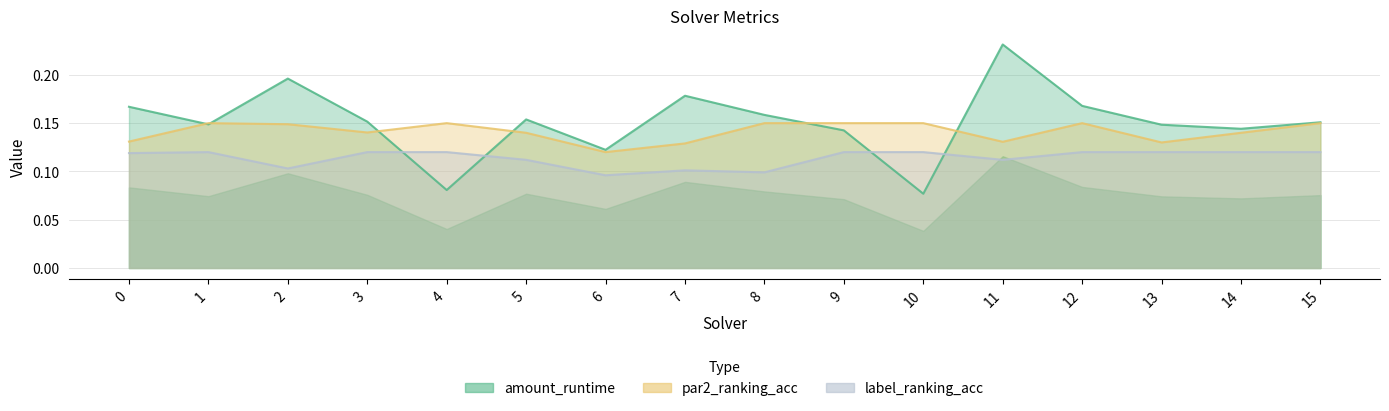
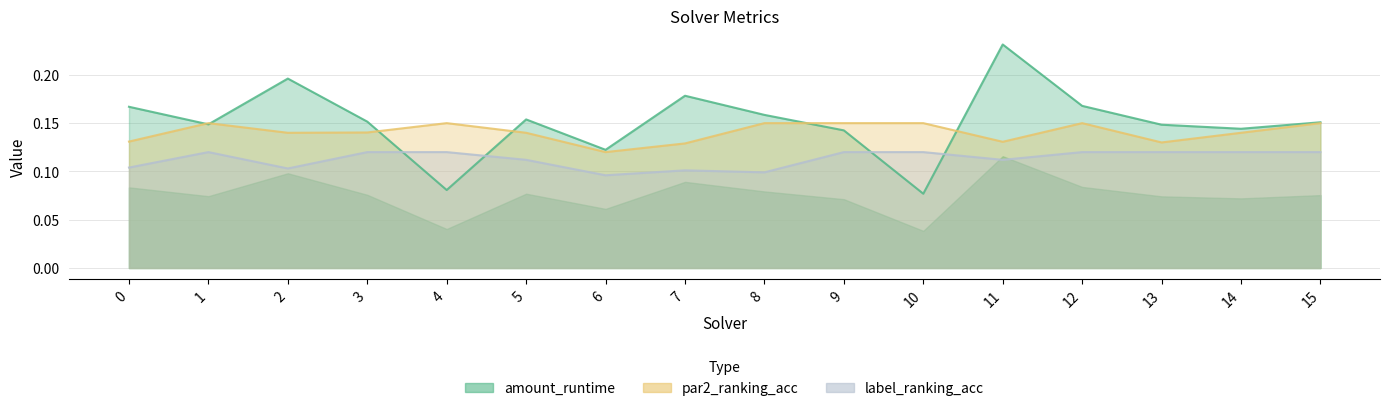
  {
    "par2_ranking_acc": {
      "0": 0.13,
-     "2": 0.15,
+     "2": 0.14,
      "3": 0.14,
      "4": 0.15,
      "5": 0.14,
      "7": 0.13,
      "8": 0.15,
      "9": 0.15,
      "10": 0.15,
      "11": 0.13,
      "12": 0.15,
      "13": 0.13,
      "14": 0.14
    },
    "label_ranking_acc": {
-     "0": 0.12,
+     "0": 0.10,
      "1": 0.12,
      "2": 0.10,
      "3": 0.12,
      "4": 0.12,
      "5": 0.11,
      "6": 0.10,
      "7": 0.10,
      "8": 0.10,
      "9": 0.12,
      "10": 0.12,
      "11": 0.11,
      "12": 0.12,
      "13": 0.12,
      "14": 0.12,
      "15": 0.12
    }
  }
